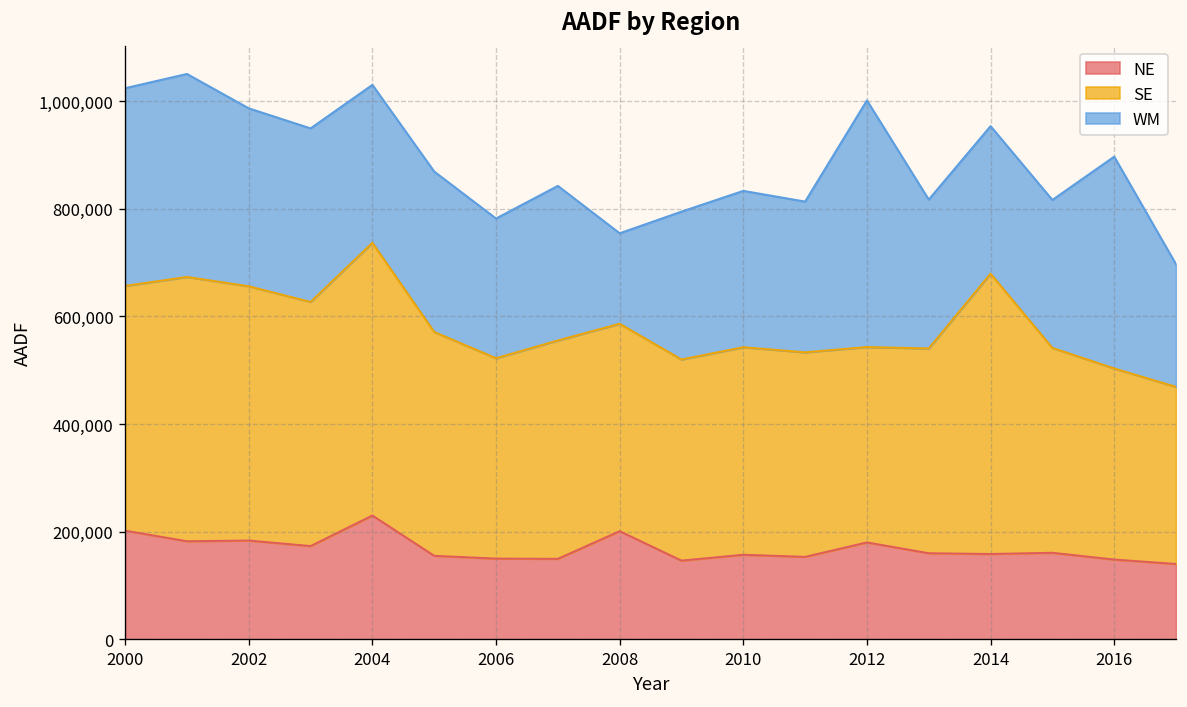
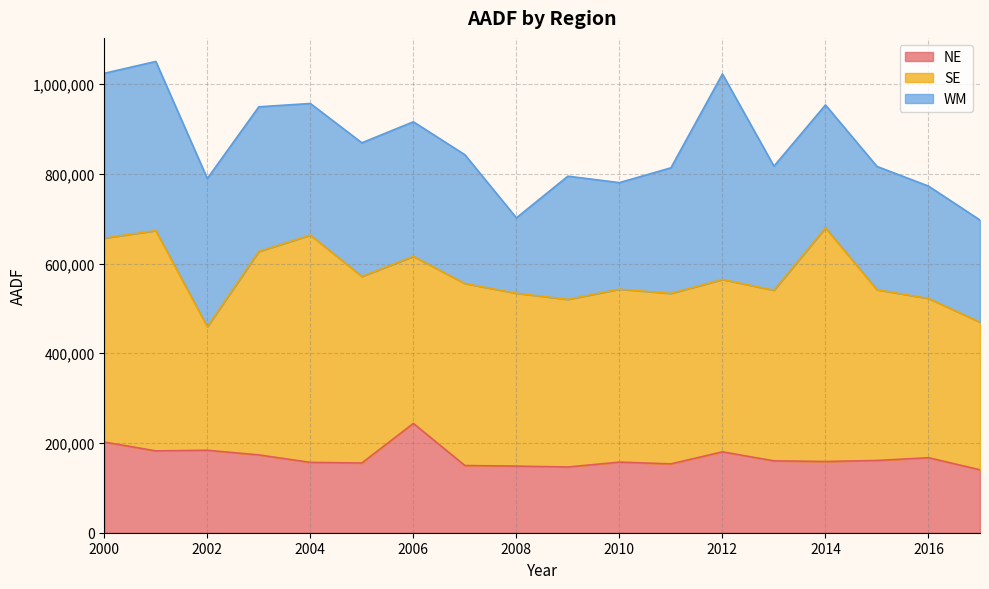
  {
    "NE": {
      "2000": "200,000",
      "2002": "180,000",
-     "2004": "230,000",
-     "2006": "150,000",
-     "2008": "200,000",
+     "2004": "160,000",
+     "2006": "240,000",
+     "2008": "150,000",
      "2010": "160,000",
      "2012": "180,000",
      "2014": "160,000",
-     "2016": "150,000"
+     "2016": "170,000"
    },
    "SE": {
      "2000": "450,000",
-     "2002": "470,000",
+     "2002": "280,000",
      "2004": "510,000",
      "2006": "370,000",
      "2008": "390,000",
      "2010": "390,000",
-     "2012": "360,000",
+     "2012": "380,000",
      "2014": "520,000",
      "2016": "350,000"
    },
    "WM": {
      "2000": "370,000",
      "2002": "330,000",
      "2004": "290,000",
-     "2006": "260,000",
+     "2006": "300,000",
      "2008": "170,000",
-     "2010": "290,000",
+     "2010": "240,000",
      "2012": "460,000",
      "2014": "270,000",
-     "2016": "390,000"
+     "2016": "250,000"
    }
  }
